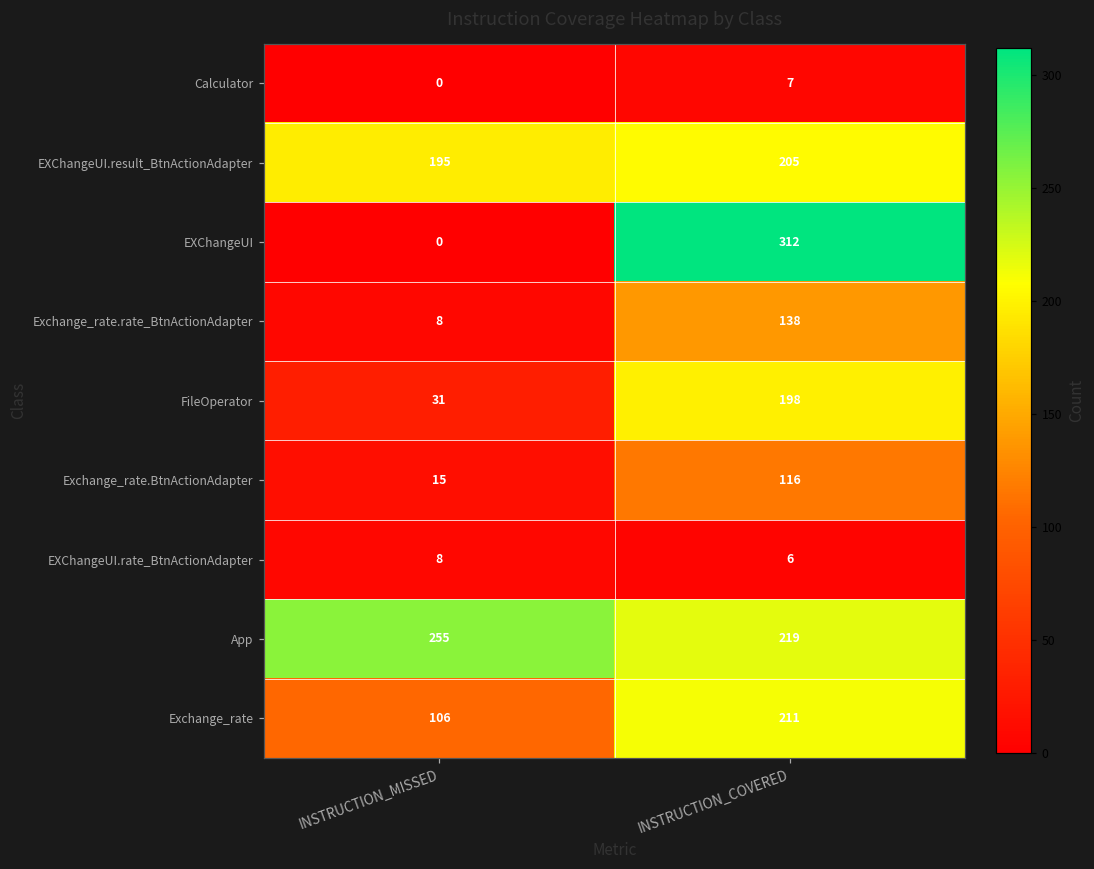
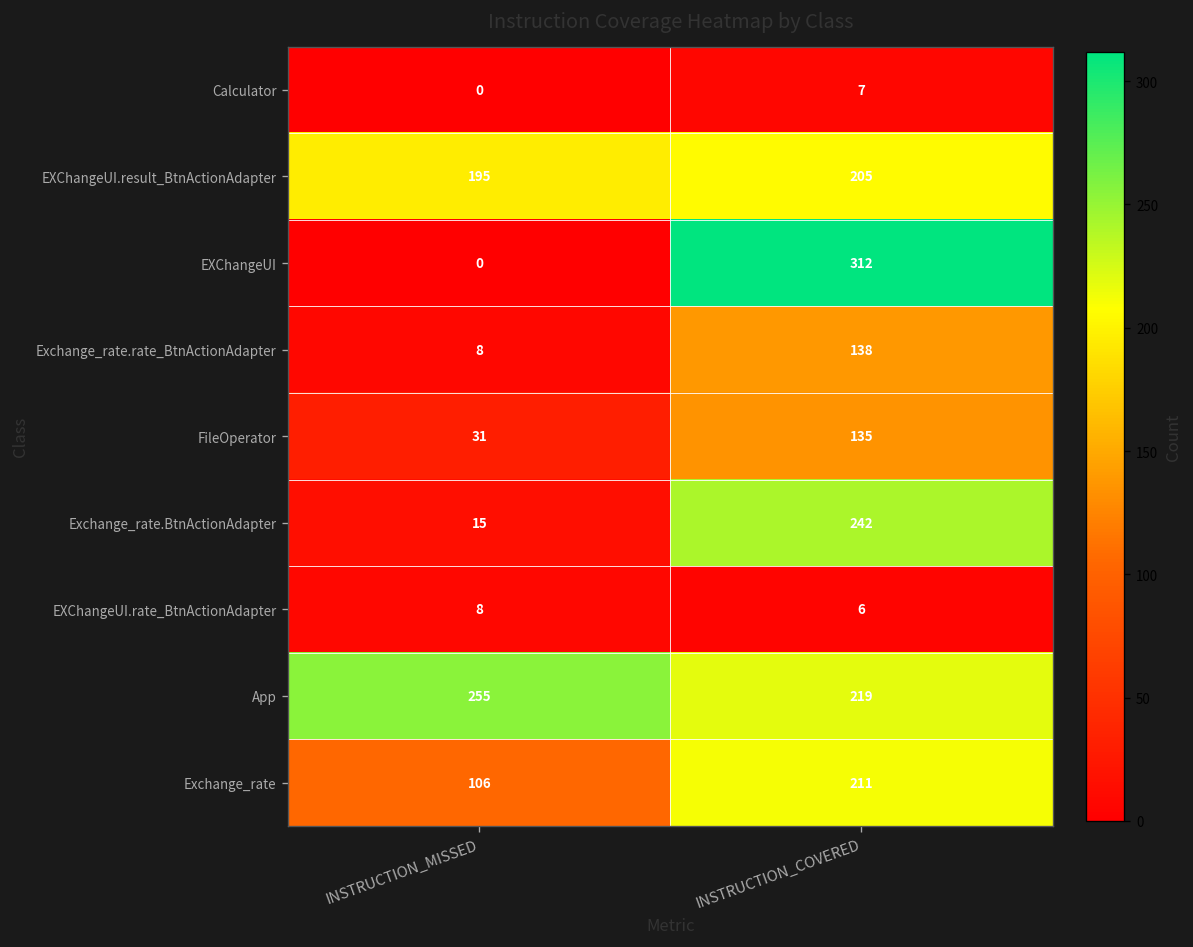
  {
    "Calculator": {
      "INSTRUCTION_MISSED": 0,
      "INSTRUCTION_COVERED": 7
    },
    "EXChangeUI.result_BtnActionAdapter": {
      "INSTRUCTION_MISSED": 195,
      "INSTRUCTION_COVERED": 205
    },
    "EXChangeUI": {
      "INSTRUCTION_MISSED": 0,
      "INSTRUCTION_COVERED": 312
    },
    "Exchange_rate.rate_BtnActionAdapter": {
      "INSTRUCTION_MISSED": 8,
      "INSTRUCTION_COVERED": 138
    },
    "FileOperator": {
      "INSTRUCTION_MISSED": 31,
-     "INSTRUCTION_COVERED": 198
+     "INSTRUCTION_COVERED": 135
    },
    "Exchange_rate.BtnActionAdapter": {
      "INSTRUCTION_MISSED": 15,
-     "INSTRUCTION_COVERED": 116
+     "INSTRUCTION_COVERED": 242
    },
    "EXChangeUI.rate_BtnActionAdapter": {
      "INSTRUCTION_MISSED": 8,
      "INSTRUCTION_COVERED": 6
    },
    "App": {
      "INSTRUCTION_MISSED": 255,
      "INSTRUCTION_COVERED": 219
    },
    "Exchange_rate": {
      "INSTRUCTION_MISSED": 106,
      "INSTRUCTION_COVERED": 211
    }
  }
